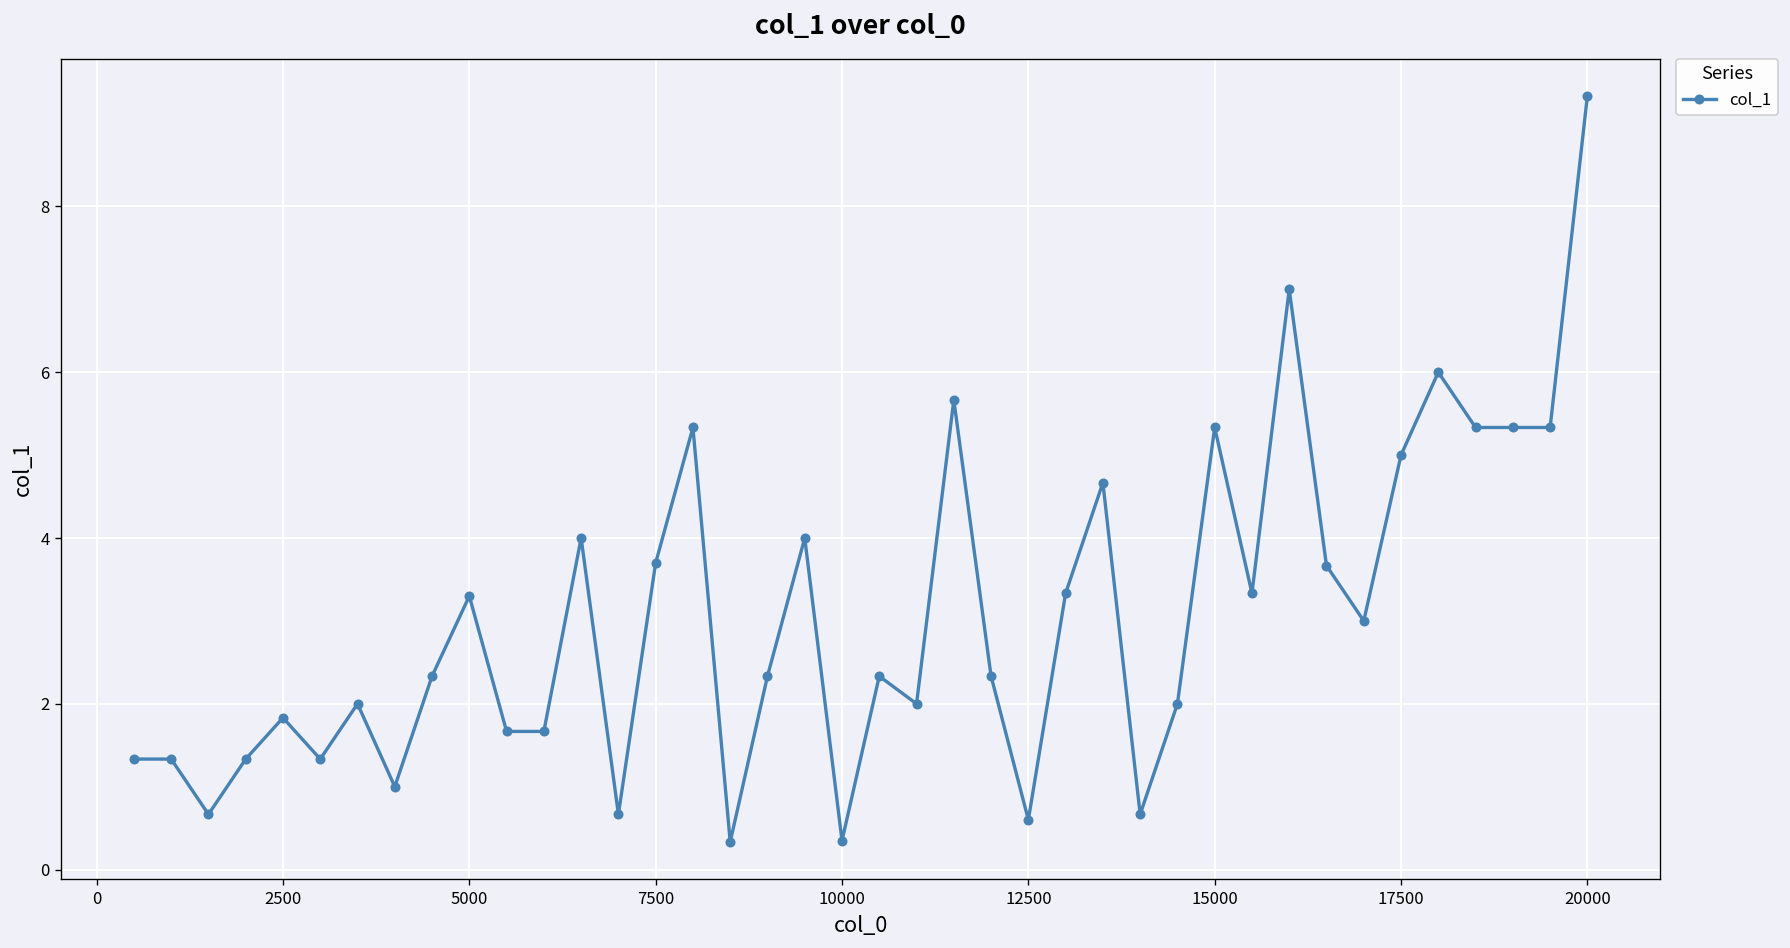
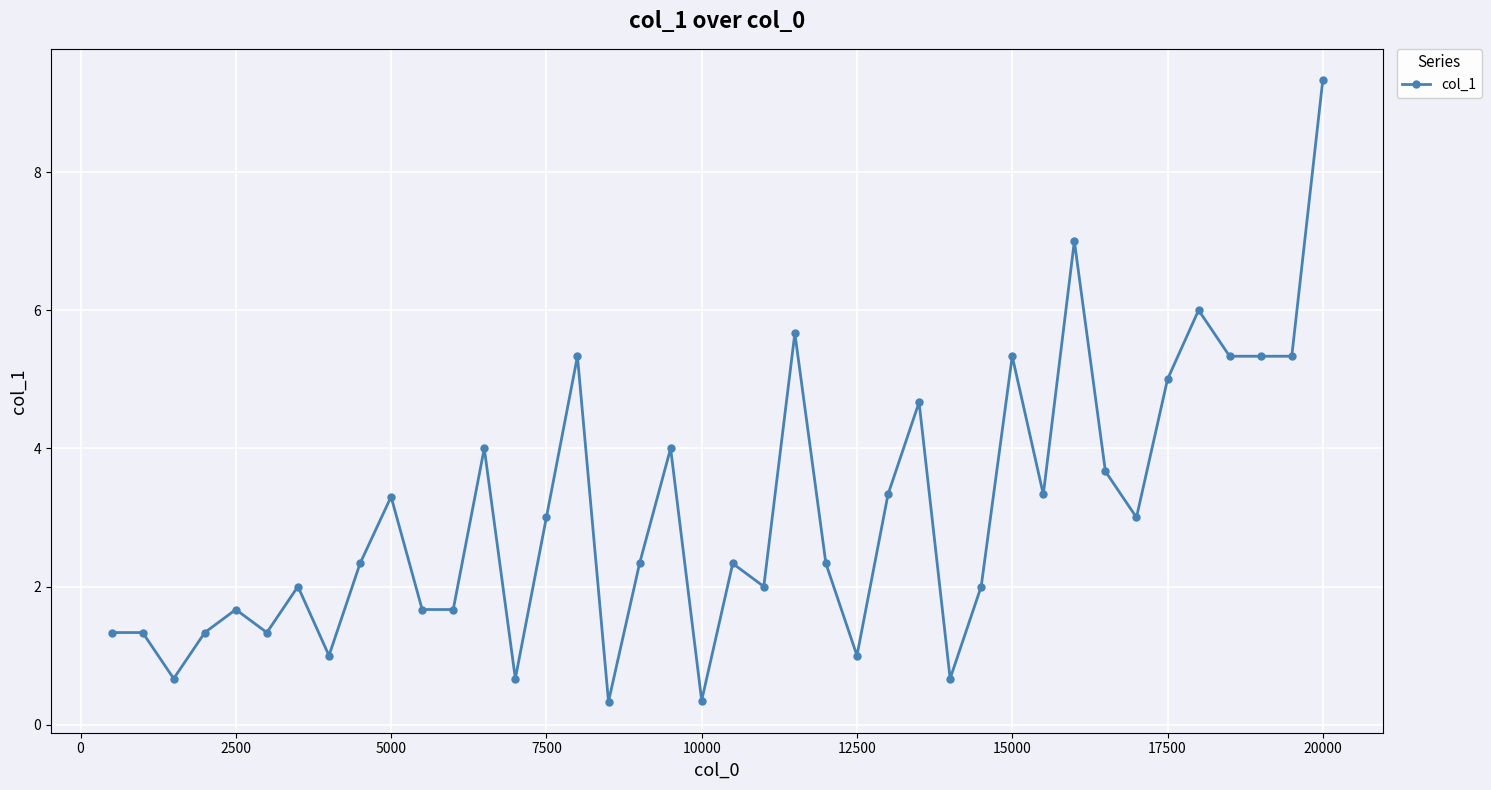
  {
-   "2500": 1.8,
+   "2500": 1.7,
    "5000": 3.3,
-   "7500": 3.7,
+   "7500": 3.0,
    "10000": 0.3,
-   "12500": 0.6,
+   "12500": 1.0,
    "15000": 5.3,
    "17500": 5.0,
    "20000": 9.3
  }
